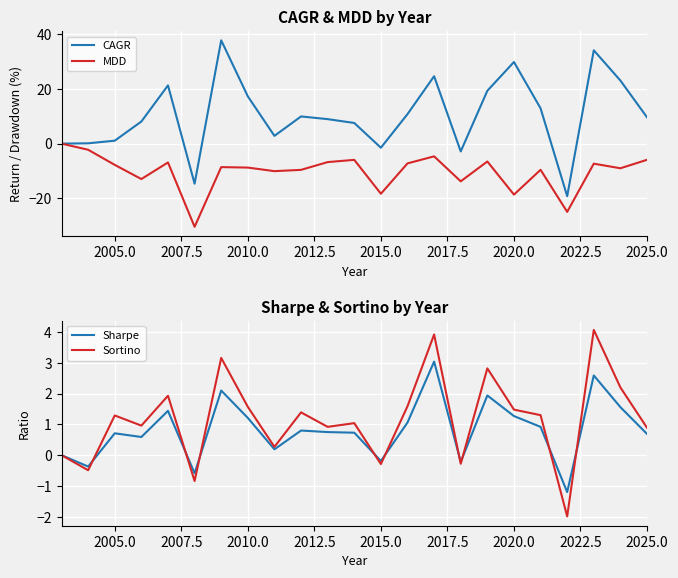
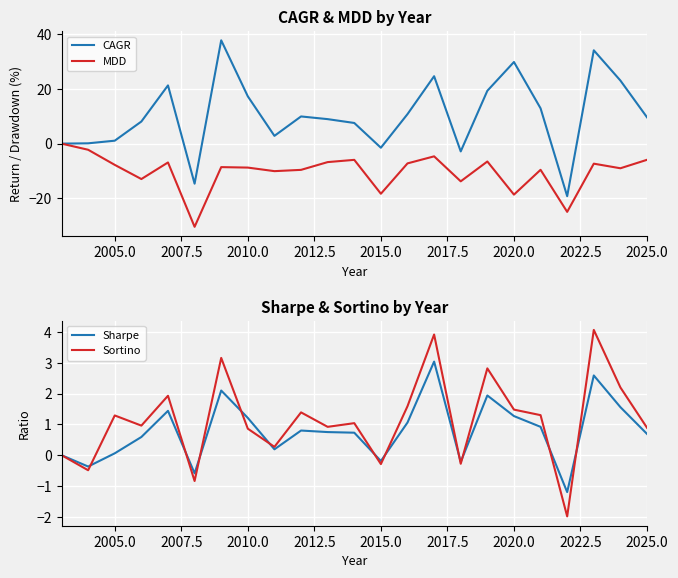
  {
    "CAGR & MDD by Year": {
      "CAGR": {
        "2005.0": 1,
        "2010.0": 17,
        "2015.0": -2,
        "2020.0": 30,
        "2025.0": 10
      },
      "MDD": {
        "2005.0": -8,
        "2010.0": -9,
        "2015.0": -18,
        "2020.0": -19,
        "2025.0": -6
      }
    },
    "Sharpe & Sortino by Year": {
      "Sharpe": {
-       "2005.0": 0.7,
+       "2005.0": 0.1,
        "2010.0": 1.2,
        "2015.0": -0.2,
        "2020.0": 1.3,
        "2025.0": 0.7
      },
      "Sortino": {
        "2005.0": 1.3,
-       "2010.0": 1.6,
+       "2010.0": 0.9,
        "2015.0": -0.3,
        "2020.0": 1.5,
        "2025.0": 0.9
      }
    }
  }
